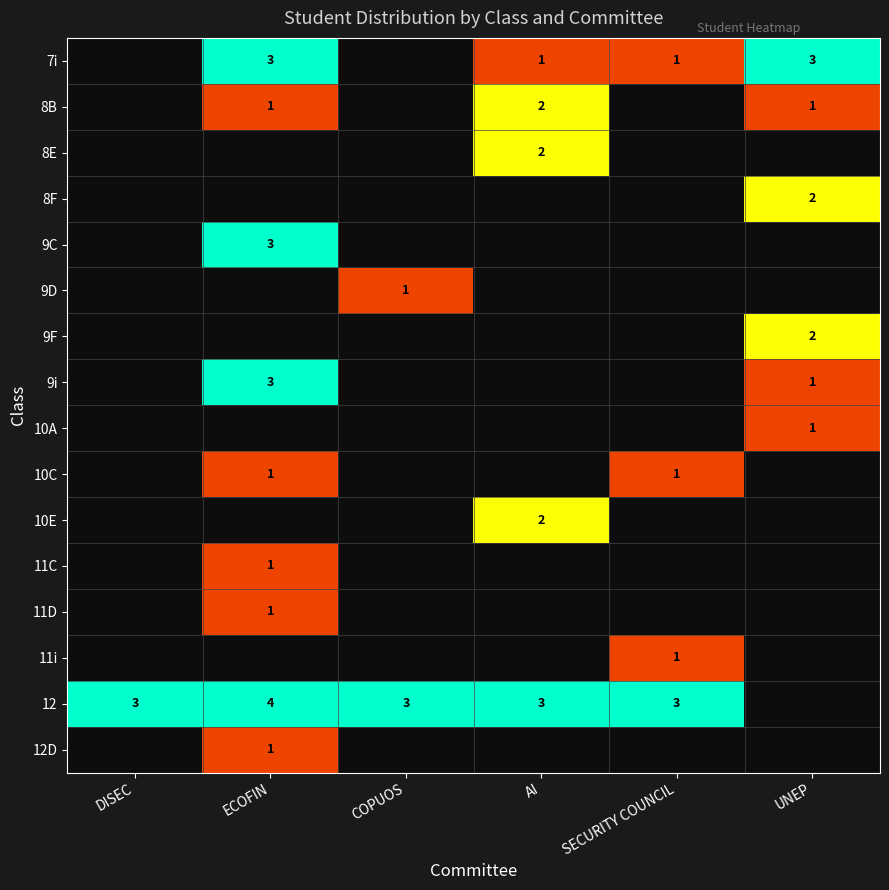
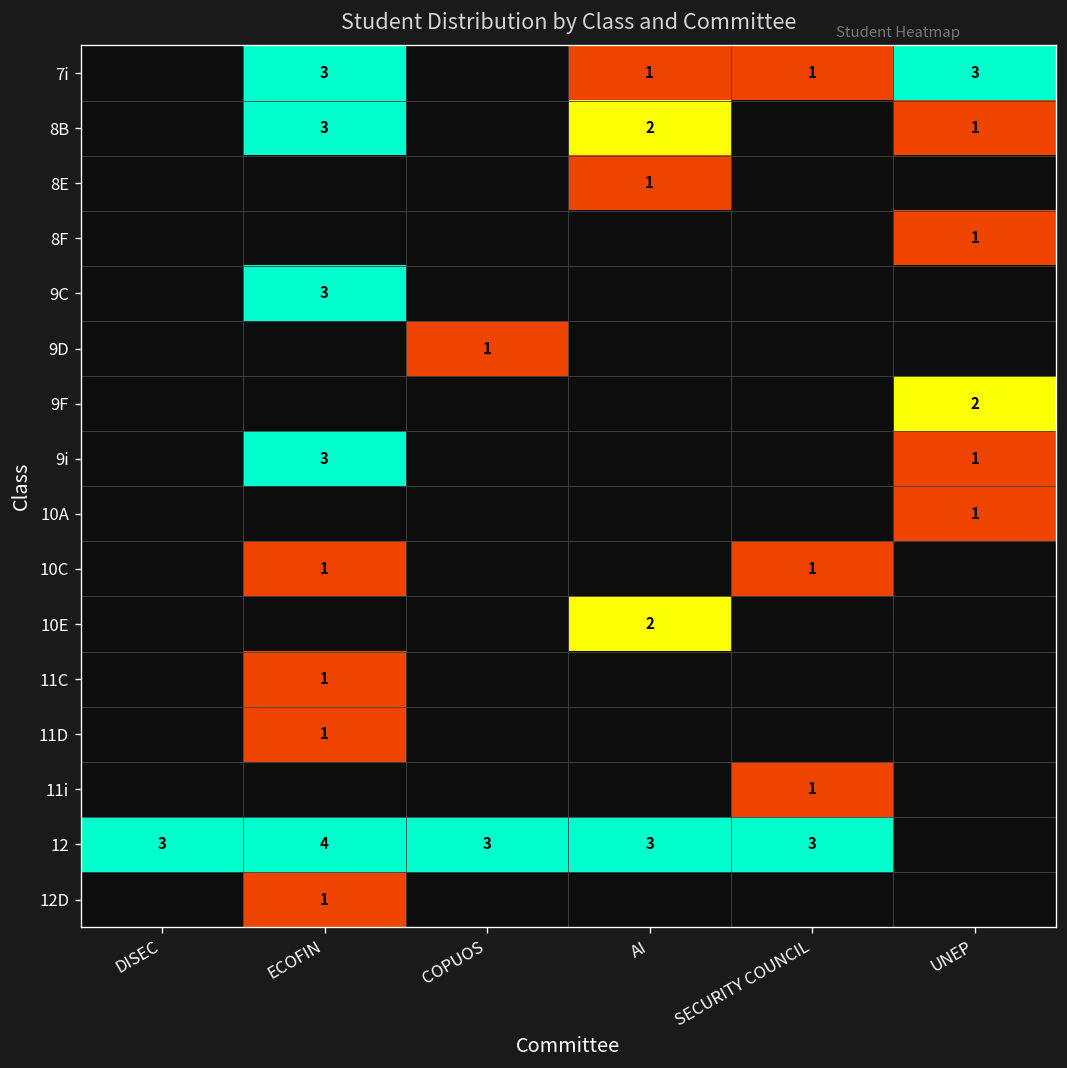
  {
    "7i": {
      "ECOFIN": 3,
      "AI": 1,
      "SECURITY COUNCIL": 1,
      "UNEP": 3
    },
    "8B": {
-     "ECOFIN": 1,
+     "ECOFIN": 3,
      "AI": 2,
      "UNEP": 1
    },
    "8E": {
-     "AI": 2
+     "AI": 1
    },
    "8F": {
-     "UNEP": 2
+     "UNEP": 1
    },
    "9C": {
      "ECOFIN": 3
    },
    "9D": {
      "COPUOS": 1
    },
    "9F": {
      "UNEP": 2
    },
    "9i": {
      "ECOFIN": 3,
      "UNEP": 1
    },
    "10A": {
      "UNEP": 1
    },
    "10C": {
      "ECOFIN": 1,
      "SECURITY COUNCIL": 1
    },
    "10E": {
      "AI": 2
    },
    "11C": {
      "ECOFIN": 1
    },
    "11D": {
      "ECOFIN": 1
    },
    "11i": {
      "SECURITY COUNCIL": 1
    },
    "12": {
      "DISEC": 3,
      "ECOFIN": 4,
      "COPUOS": 3,
      "AI": 3,
      "SECURITY COUNCIL": 3
    },
    "12D": {
      "ECOFIN": 1
    }
  }
